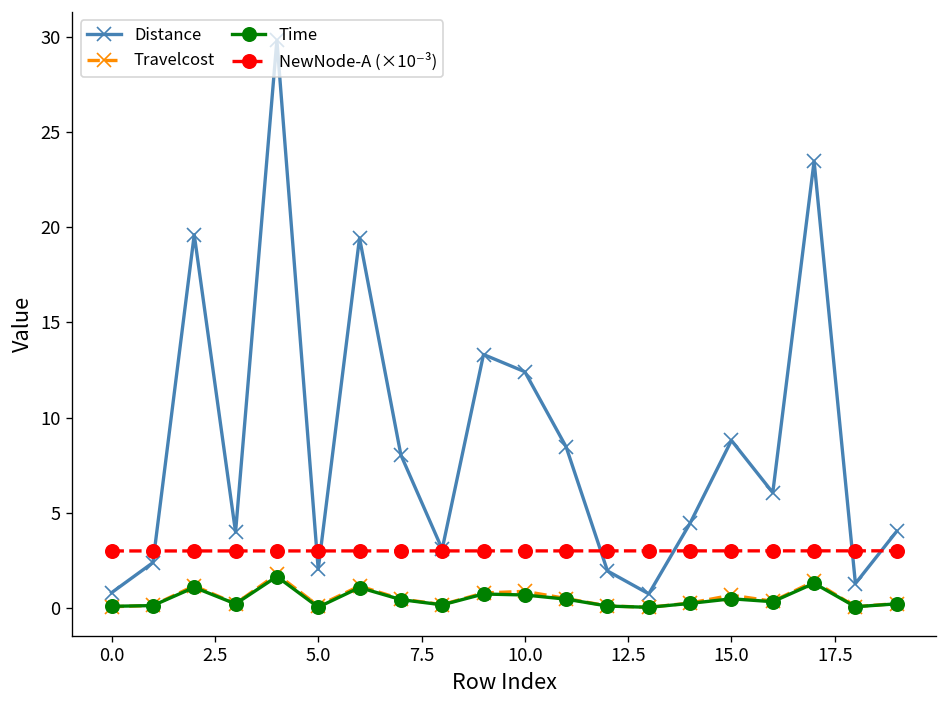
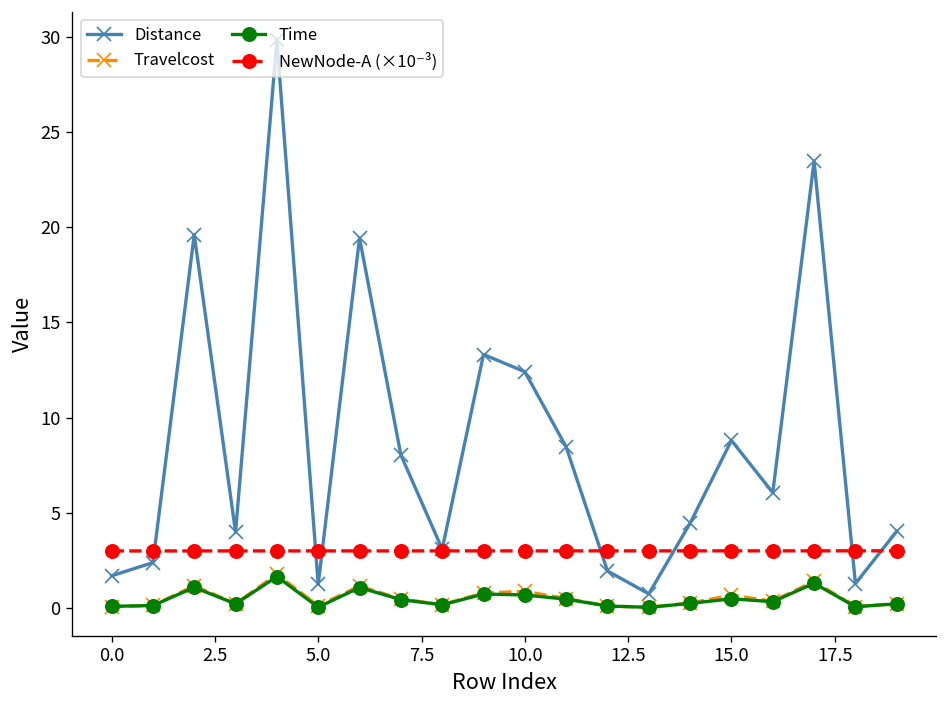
  {
    "Distance": {
-     "0.0": 0.8,
-     "5.0": 2.0,
+     "0.0": 1.7,
+     "5.0": 1.2,
      "10.0": 12.4,
      "15.0": 8.8
    },
    "Travelcost": {
      "10.0": 0.9,
      "15.0": 0.7
    },
    "Time": {
      "10.0": 0.7,
      "15.0": 0.5
    },
    "NewNode-A (×10⁻³)": {
      "0.0": 3.0,
      "5.0": 3.0,
      "10.0": 3.0,
      "15.0": 3.0
    }
  }
